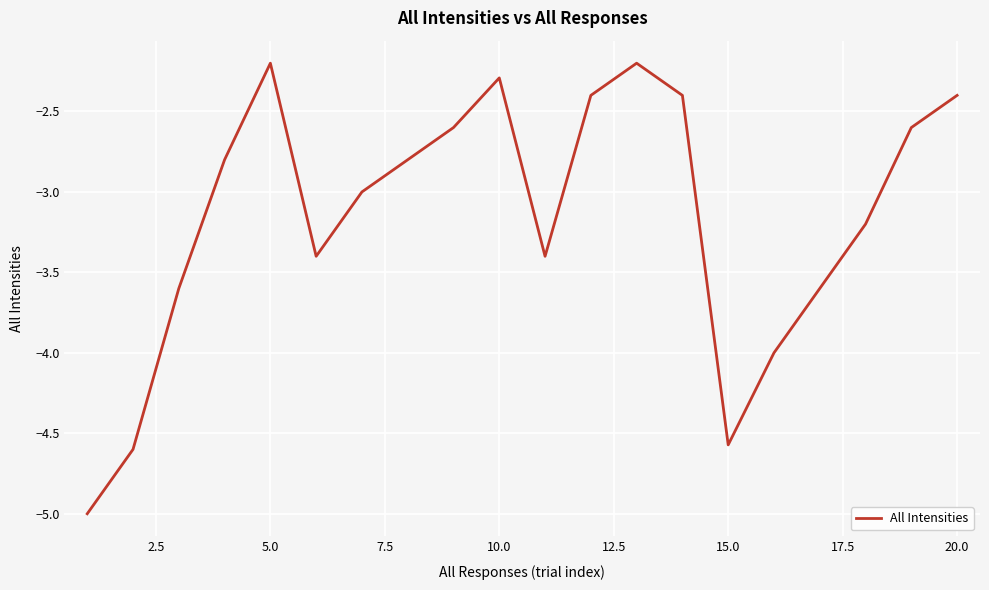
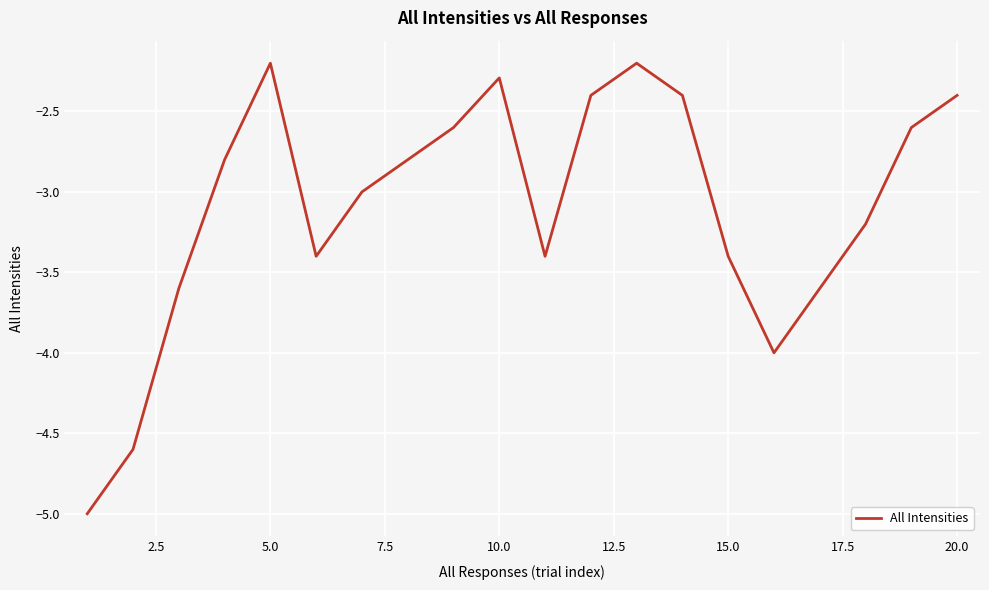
  {
    "5.0": -2.20,
    "10.0": -2.29,
-   "15.0": -4.57,
+   "15.0": -3.40,
    "20.0": -2.40
  }
